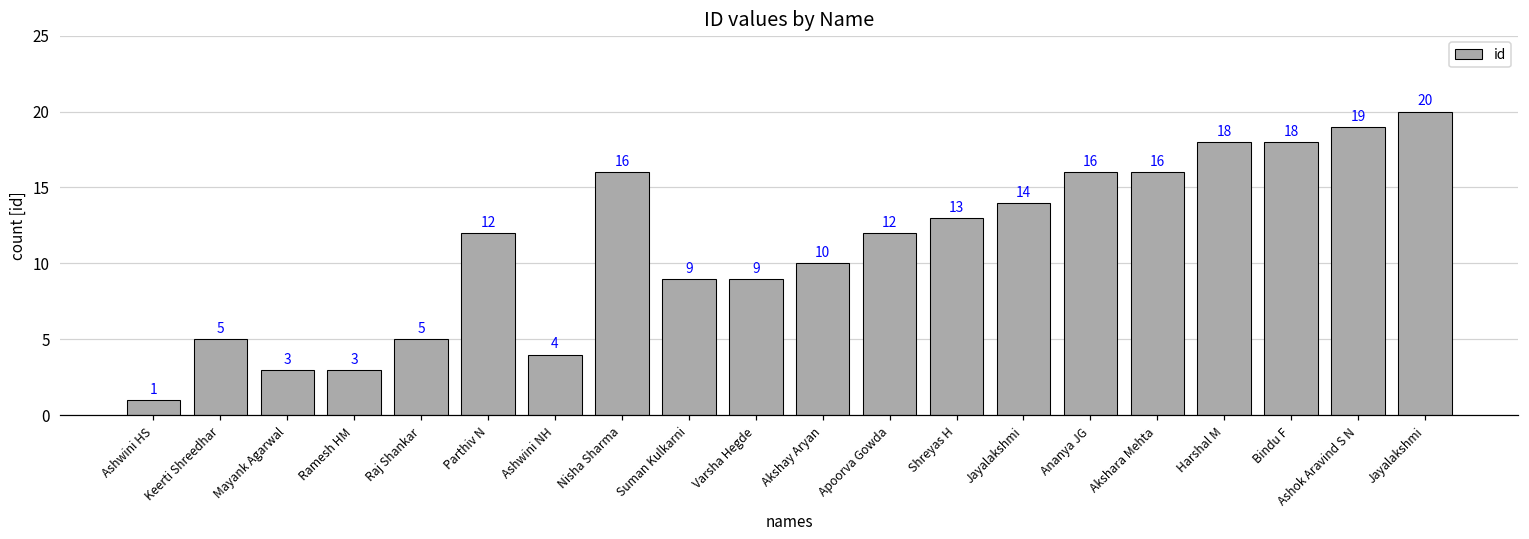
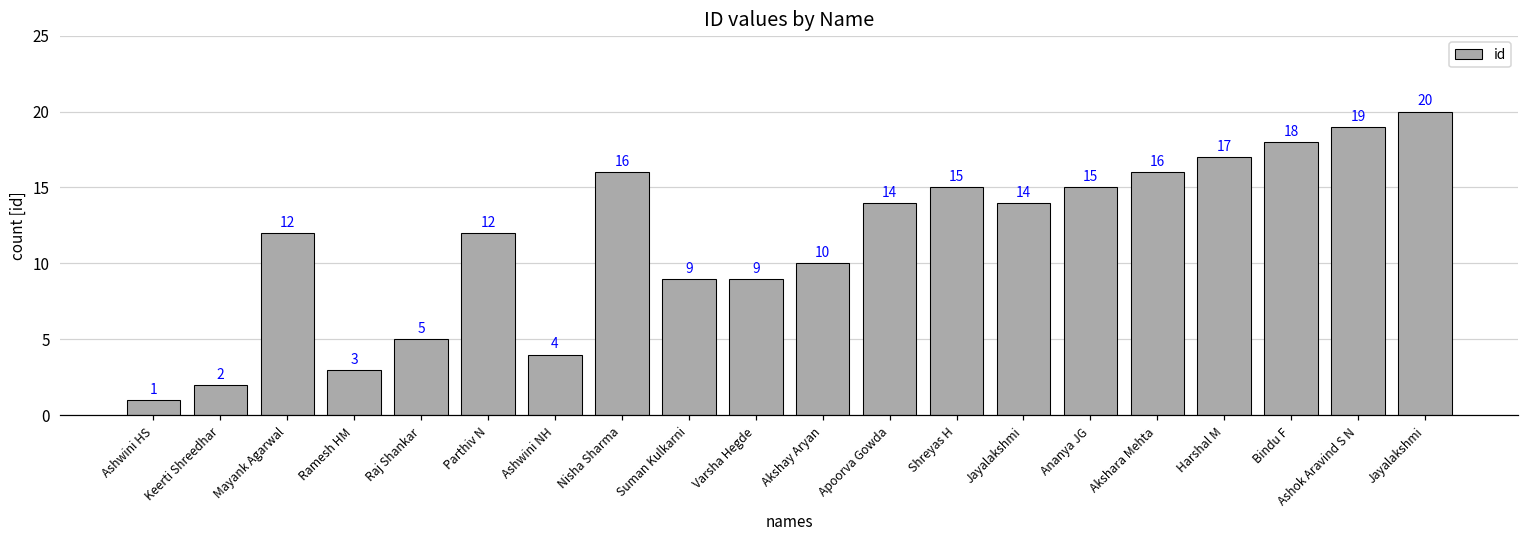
  {
    "Ashwini HS": 1,
-   "Keerti Shreedhar": 5,
-   "Mayank Agarwal": 3,
+   "Keerti Shreedhar": 2,
+   "Mayank Agarwal": 12,
    "Ramesh HM": 3,
    "Raj Shankar": 5,
    "Parthiv N": 12,
    "Ashwini NH": 4,
    "Nisha Sharma": 16,
    "Suman Kulkarni": 9,
    "Varsha Hegde": 9,
    "Akshay Aryan": 10,
-   "Apoorva Gowda": 12,
-   "Shreyas H": 13,
-   "Ananya JG": 16,
+   "Apoorva Gowda": 14,
+   "Shreyas H": 15,
+   "Ananya JG": 15,
    "Akshara Mehta": 16,
-   "Harshal M": 18,
+   "Harshal M": 17,
    "Bindu F": 18,
    "Ashok Aravind S N": 19
  }
